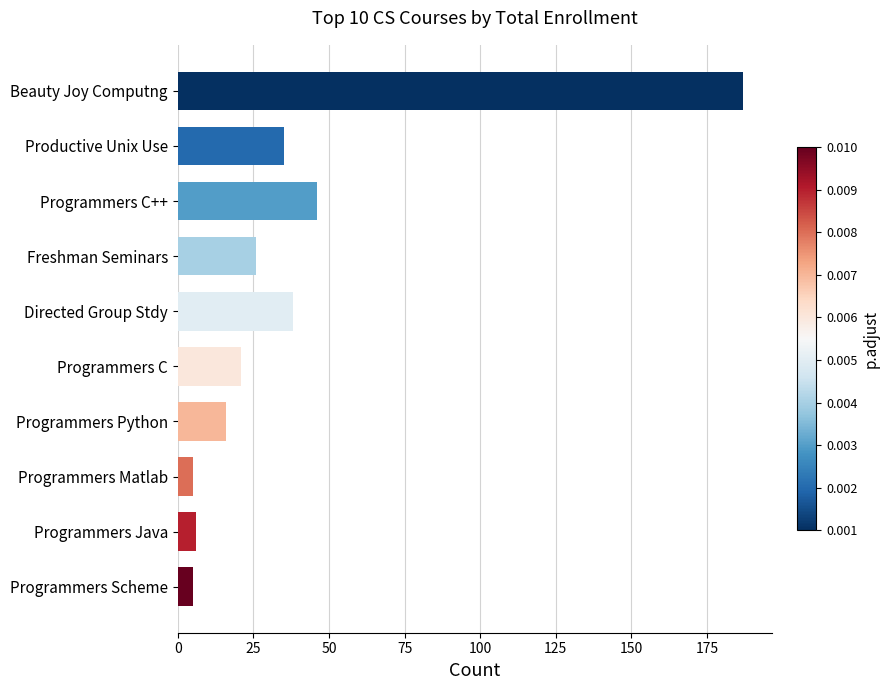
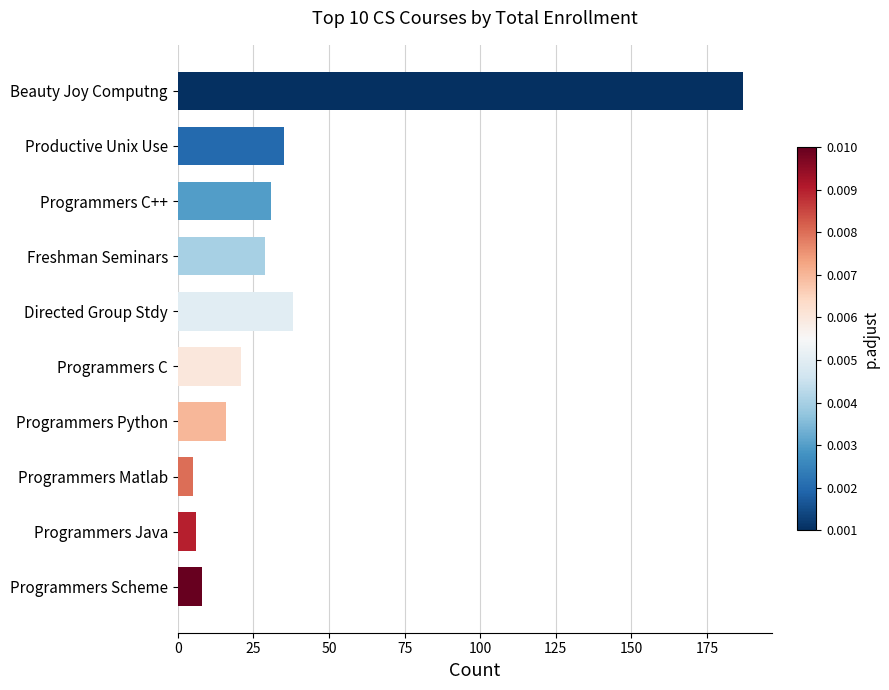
  {
    "Beauty Joy Computng": 187,
    "Productive Unix Use": 35,
-   "Programmers C++": 46,
-   "Freshman Seminars": 26,
+   "Programmers C++": 31,
+   "Freshman Seminars": 29,
    "Directed Group Stdy": 38,
    "Programmers C": 21,
    "Programmers Python": 16,
    "Programmers Matlab": 5,
    "Programmers Java": 6,
-   "Programmers Scheme": 5
+   "Programmers Scheme": 8
  }
